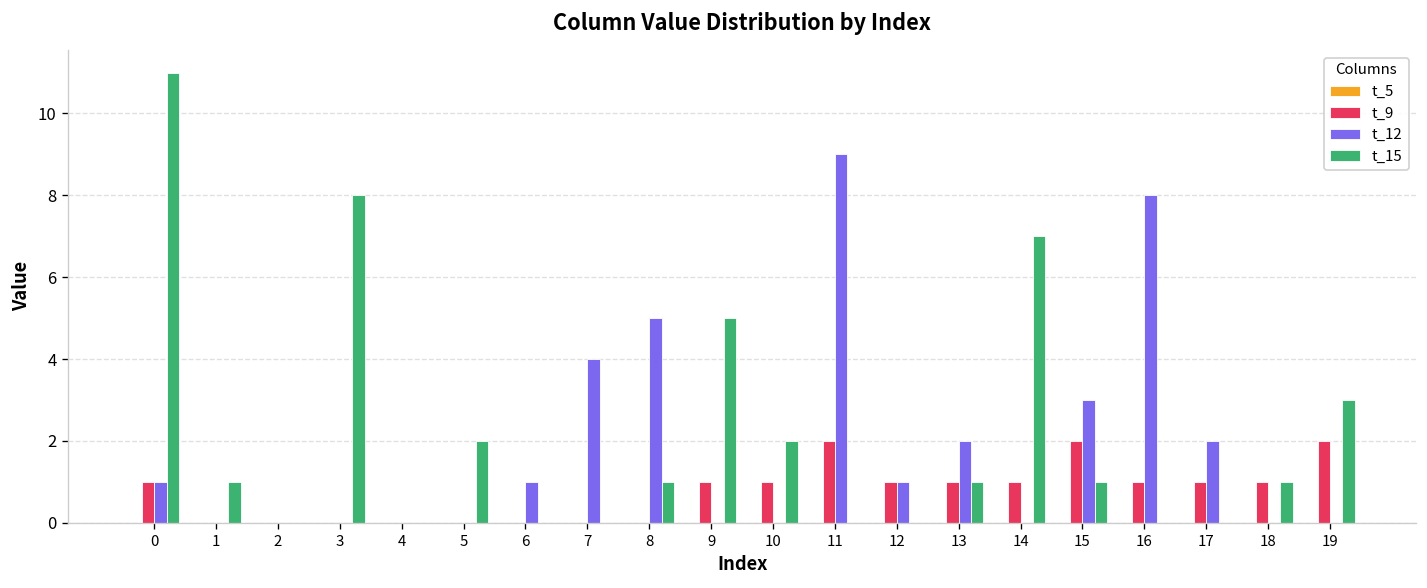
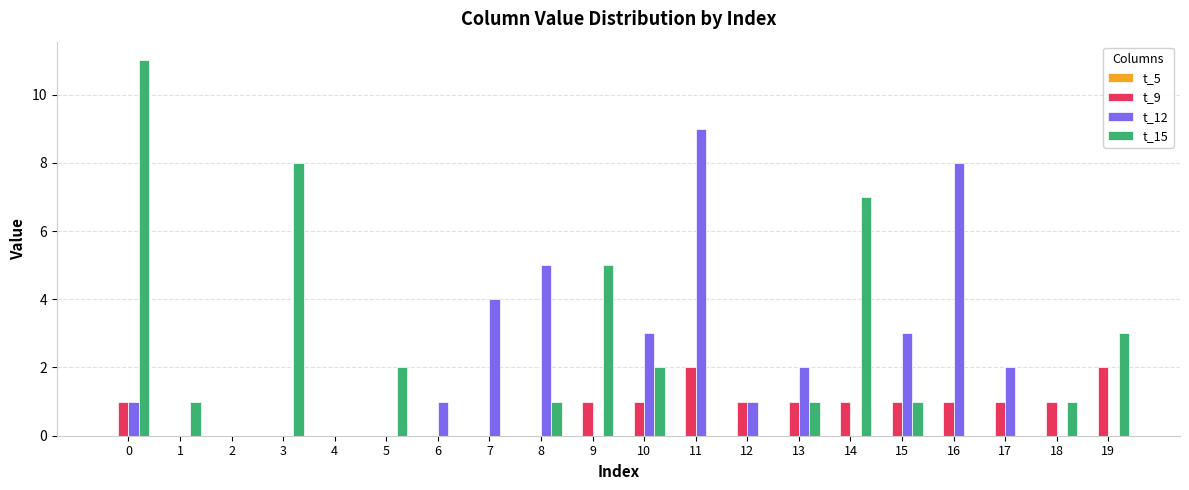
  {
    "t_5": {
      "0": 0,
      "1": 0,
      "2": 0,
      "3": 0,
      "4": 0,
      "5": 0,
      "6": 0,
      "7": 0,
      "8": 0,
      "9": 0,
      "10": 0,
      "11": 0,
      "12": 0,
      "13": 0,
      "14": 0,
      "15": 0,
      "16": 0,
      "17": 0,
      "18": 0,
      "19": 0
    },
    "t_9": {
      "0": 1,
      "1": 0,
      "2": 0,
      "3": 0,
      "4": 0,
      "5": 0,
      "6": 0,
      "7": 0,
      "8": 0,
      "9": 1,
      "10": 1,
      "11": 2,
      "12": 1,
      "13": 1,
      "14": 1,
-     "15": 2,
+     "15": 1,
      "16": 1,
      "17": 1,
      "18": 1,
      "19": 2
    },
    "t_12": {
      "0": 1,
      "1": 0,
      "2": 0,
      "3": 0,
      "4": 0,
      "5": 0,
      "6": 1,
      "7": 4,
      "8": 5,
      "9": 0,
-     "10": 0,
+     "10": 3,
      "11": 9,
      "12": 1,
      "13": 2,
      "14": 0,
      "15": 3,
      "16": 8,
      "17": 2,
      "18": 0,
      "19": 0
    },
    "t_15": {
      "0": 11,
      "1": 1,
      "2": 0,
      "3": 8,
      "4": 0,
      "5": 2,
      "6": 0,
      "7": 0,
      "8": 1,
      "9": 5,
      "10": 2,
      "11": 0,
      "12": 0,
      "13": 1,
      "14": 7,
      "15": 1,
      "16": 0,
      "17": 0,
      "18": 1,
      "19": 3
    }
  }
